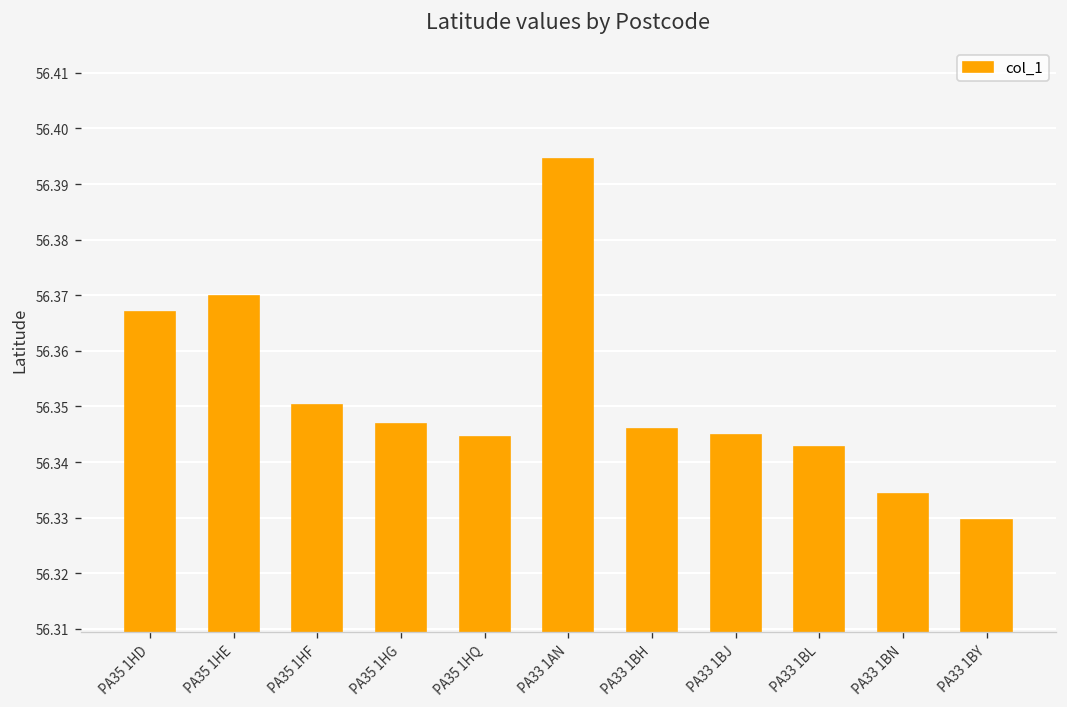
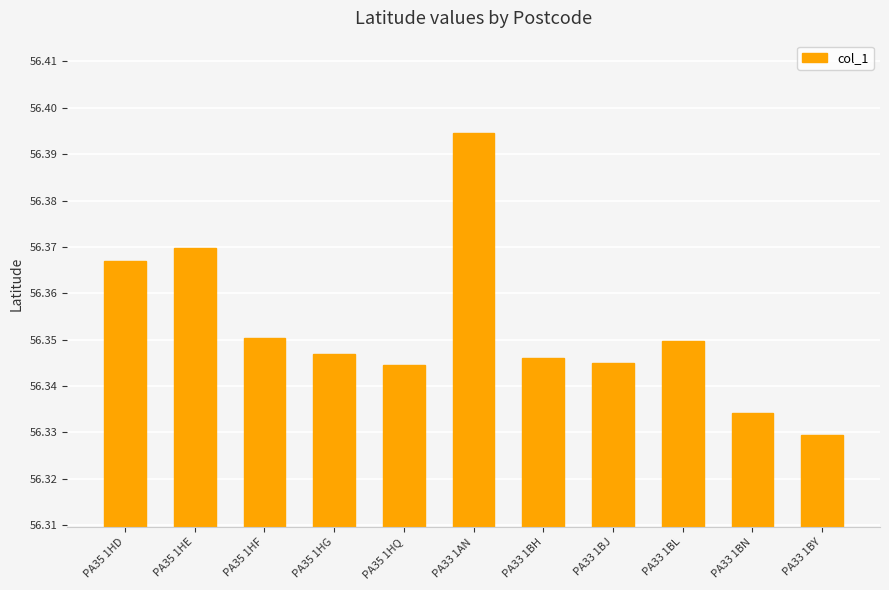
  {
    "PA35 1HD": 56.367,
    "PA35 1HE": 56.370,
    "PA35 1HF": 56.350,
    "PA35 1HG": 56.347,
    "PA35 1HQ": 56.345,
    "PA33 1AN": 56.394,
    "PA33 1BH": 56.346,
    "PA33 1BJ": 56.345,
-   "PA33 1BL": 56.343,
+   "PA33 1BL": 56.350,
    "PA33 1BN": 56.334,
    "PA33 1BY": 56.330
  }
